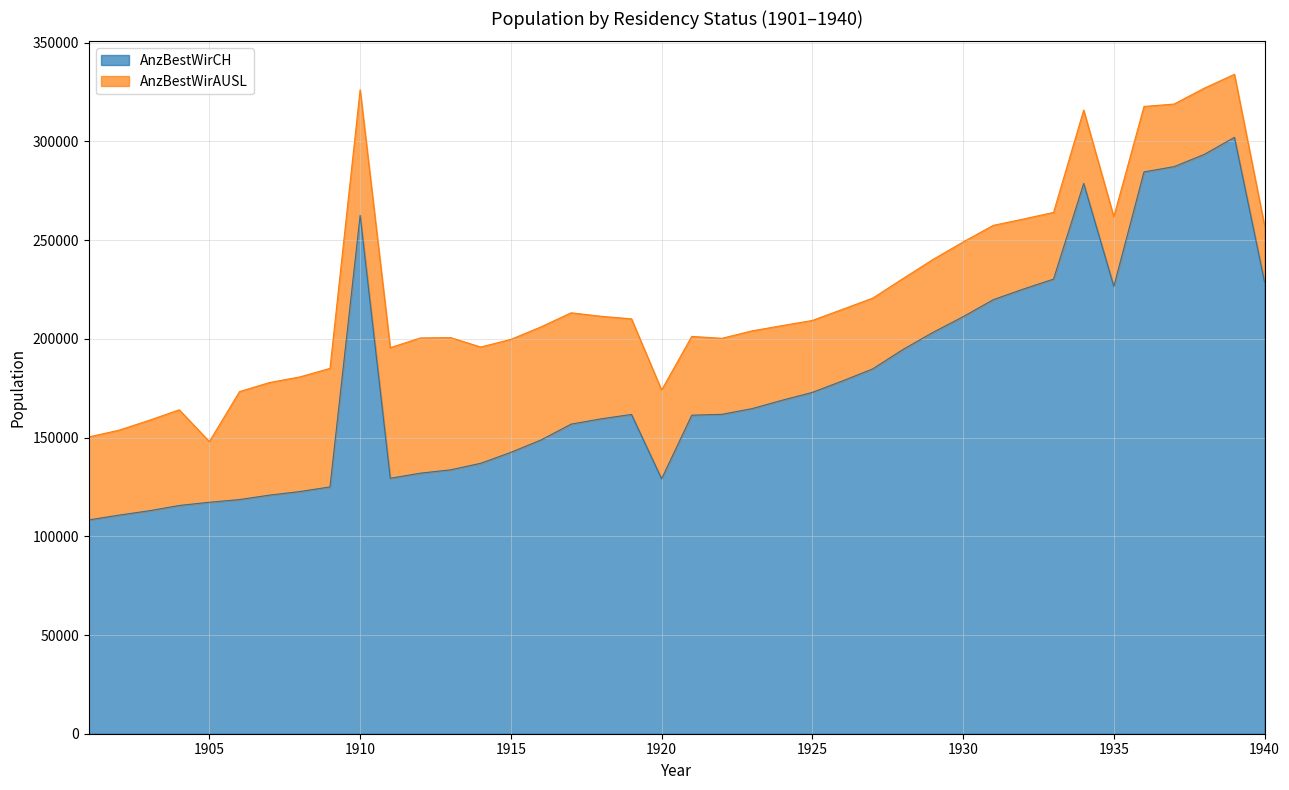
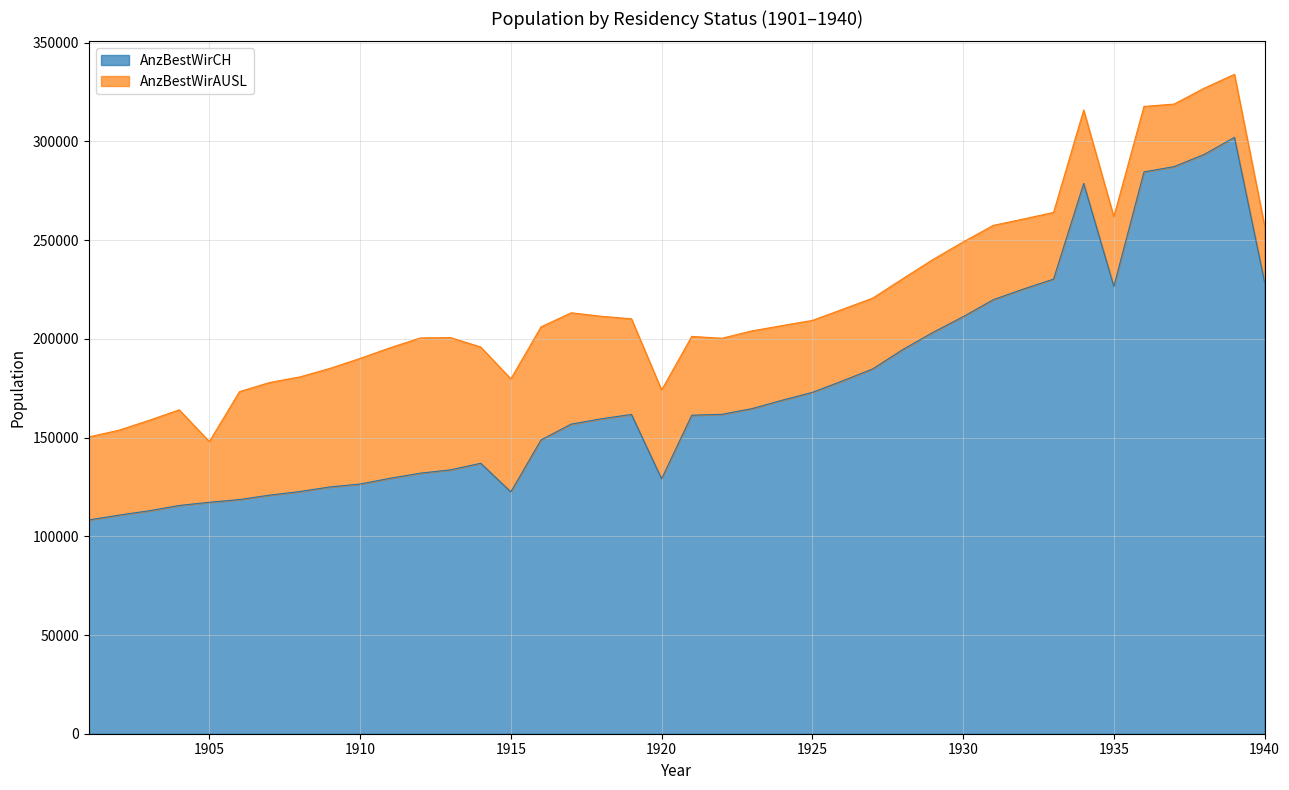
  {
    "AnzBestWirCH": {
      "1905": 117000,
-     "1910": 263000,
-     "1915": 143000,
+     "1910": 126000,
+     "1915": 123000,
      "1920": 129000,
      "1925": 173000,
      "1930": 211000,
      "1935": 227000,
      "1940": 229000
    },
    "AnzBestWirAUSL": {
      "1905": 31000,
      "1910": 64000,
      "1915": 57000,
      "1920": 45000,
      "1925": 36000,
      "1930": 38000,
      "1935": 35000,
      "1940": 29000
    }
  }
